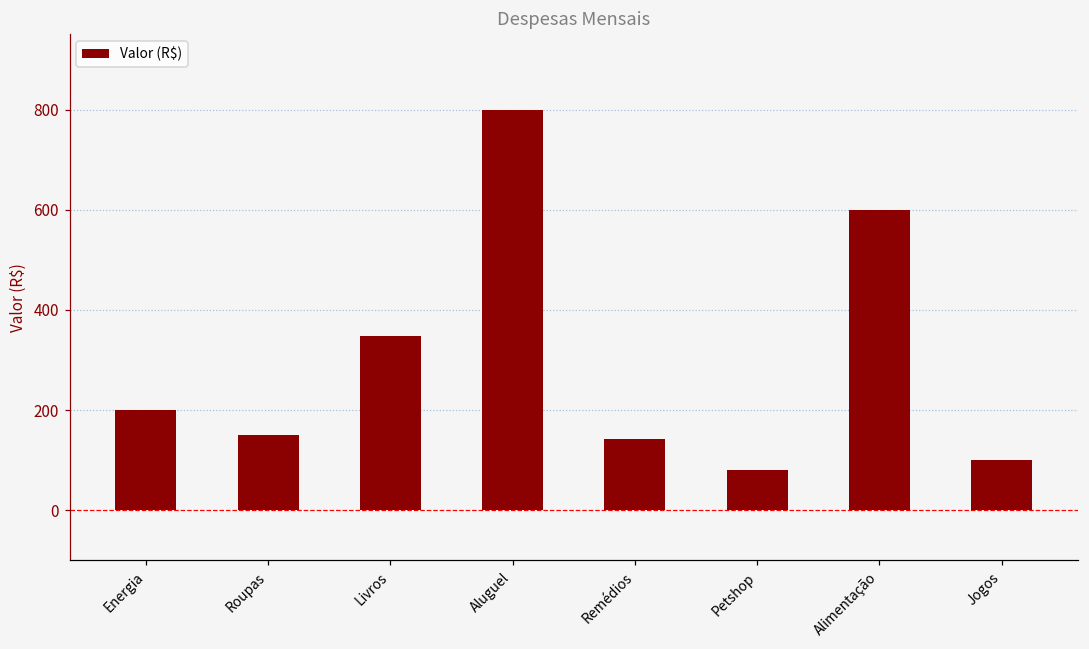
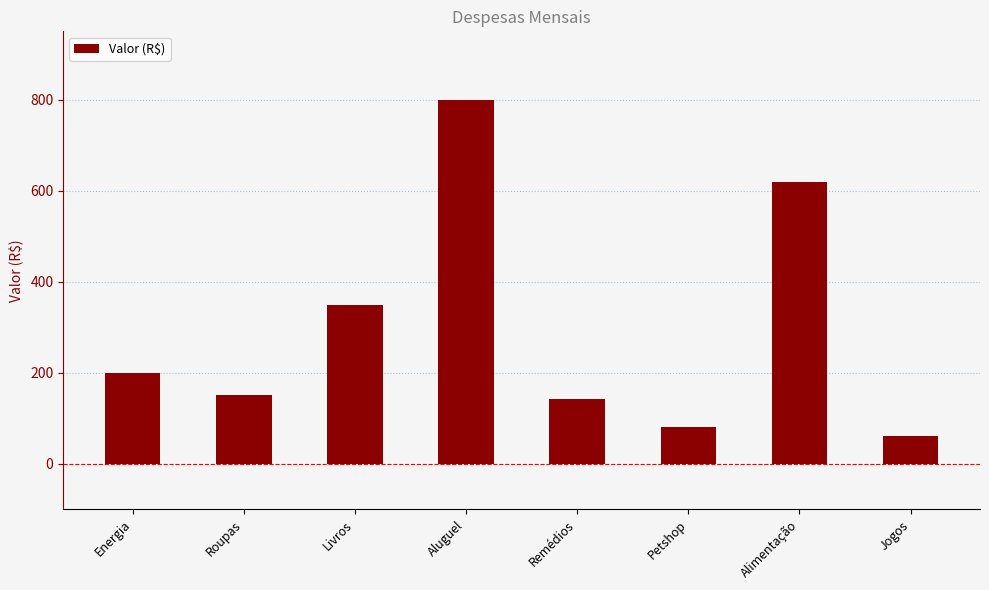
  {
    "Energia": 200,
    "Roupas": 150,
    "Livros": 350,
    "Aluguel": 800,
    "Remédios": 140,
    "Petshop": 80,
-   "Alimentação": 600,
-   "Jogos": 100
+   "Alimentação": 620,
+   "Jogos": 60
  }
